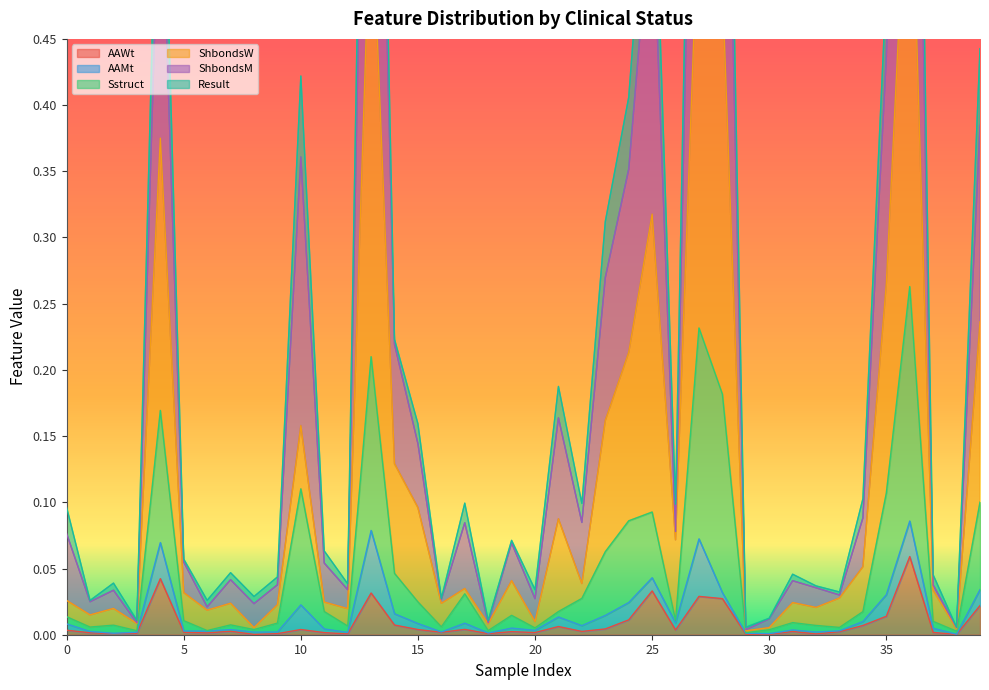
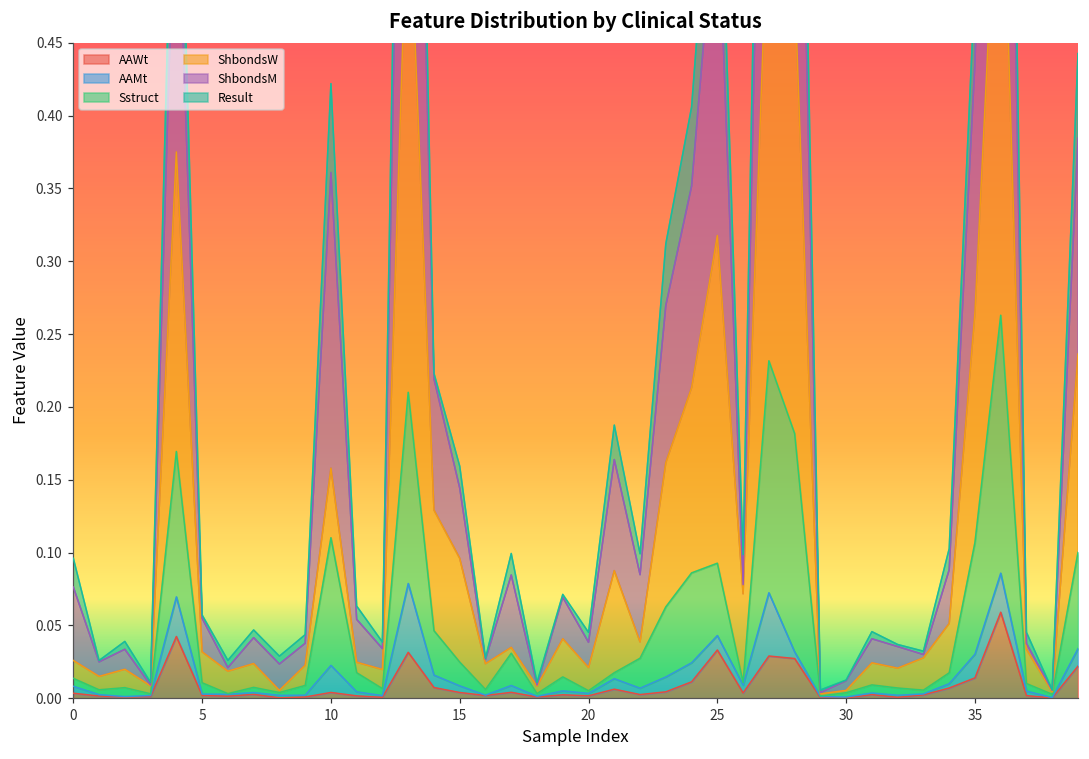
  {
    "AAWt": {
      "10": 0.004,
      "15": 0.004,
      "25": 0.033,
      "35": 0.014
    },
    "AAMt": {
      "10": 0.019,
      "15": 0.005,
      "25": 0.010,
      "35": 0.016
    },
    "ShbondsW": {
      "5": 0.021,
      "10": 0.048,
      "15": 0.071,
-     "20": 0.005,
+     "20": 0.016,
      "25": 0.225,
      "35": 0.158
    },
    "ShbondsM": {
      "5": 0.023,
      "10": 0.203,
      "15": 0.048,
      "20": 0.017,
      "35": 0.172
    }
  }
